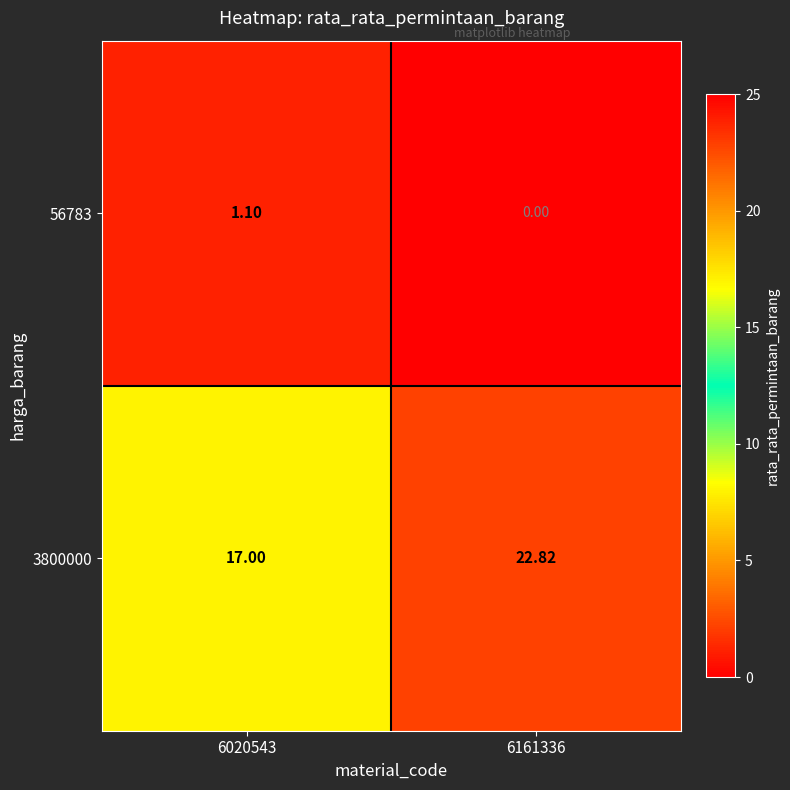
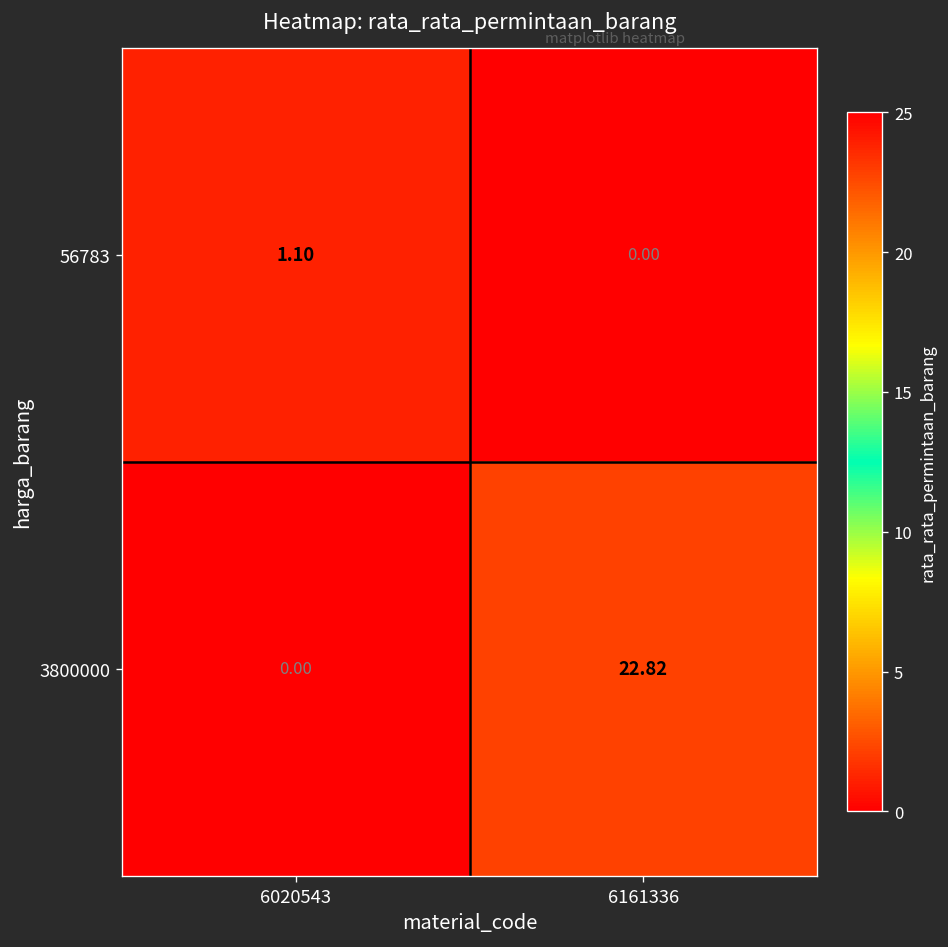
  {
    "56783": {
      "6020543": 1.10,
      "6161336": 0.00
    },
    "3800000": {
-     "6020543": 17.00,
+     "6020543": 0.00,
      "6161336": 22.82
    }
  }
